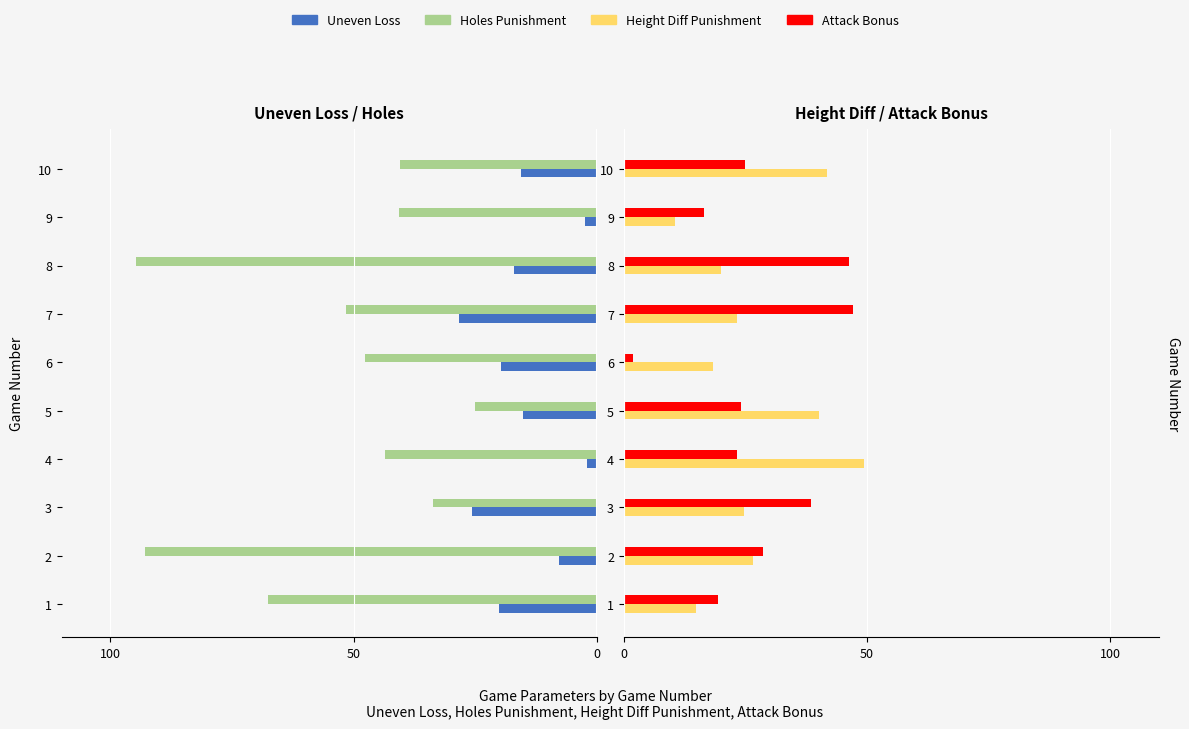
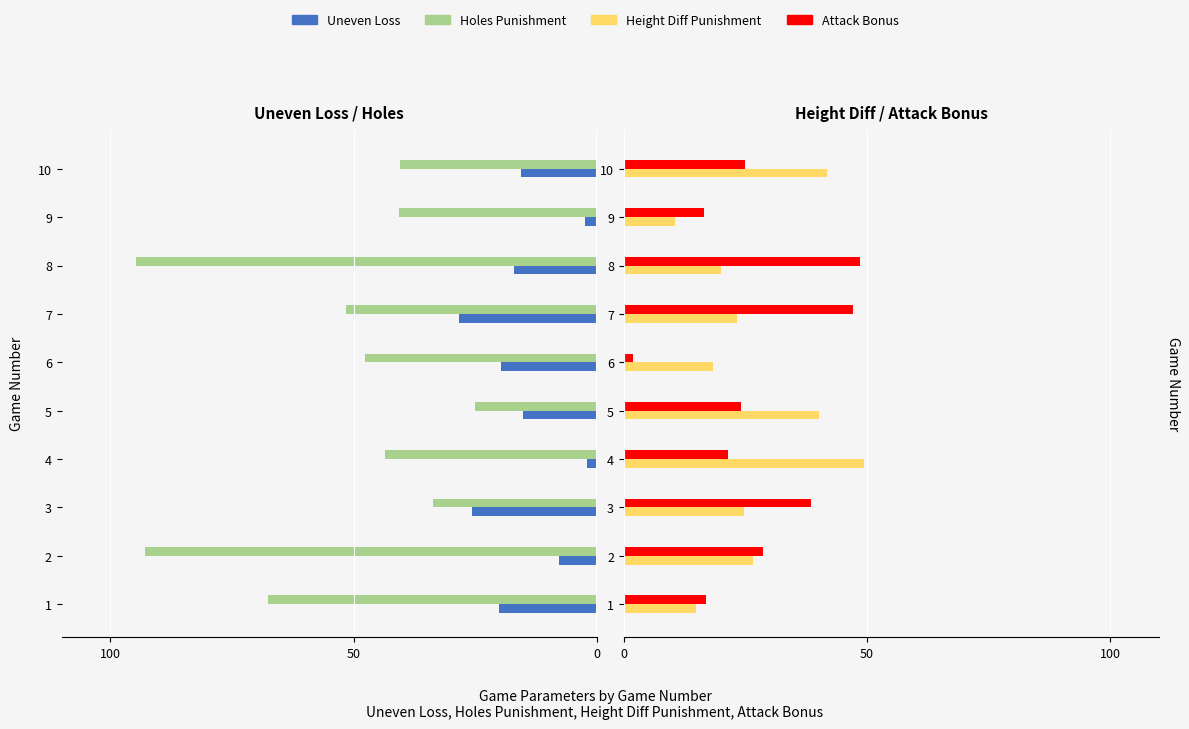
  {
    "Height Diff / Attack Bonus": {
      "Height Diff Punishment": {
        "10": 42,
        "9": 11,
        "8": 20,
        "7": 23,
        "6": 18,
        "5": 40,
        "4": 49,
        "3": 25,
        "2": 27,
        "1": 15
      },
      "Attack Bonus": {
        "10": 25,
        "9": 16,
-       "8": 46,
+       "8": 49,
        "7": 47,
        "6": 2,
        "5": 24,
-       "4": 23,
+       "4": 21,
        "3": 39,
        "2": 29,
-       "1": 19
+       "1": 17
      }
    }
  }
